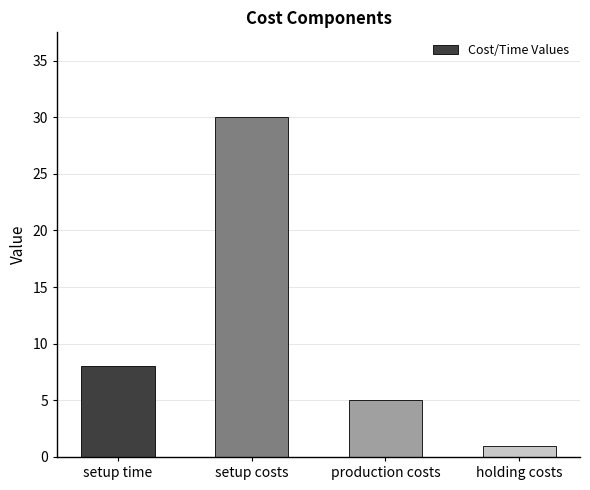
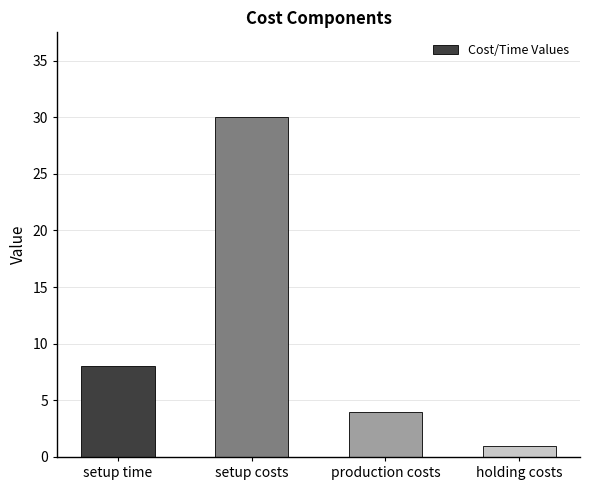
  {
    "setup time": 8,
    "setup costs": 30,
-   "production costs": 5,
+   "production costs": 4,
    "holding costs": 1
  }
